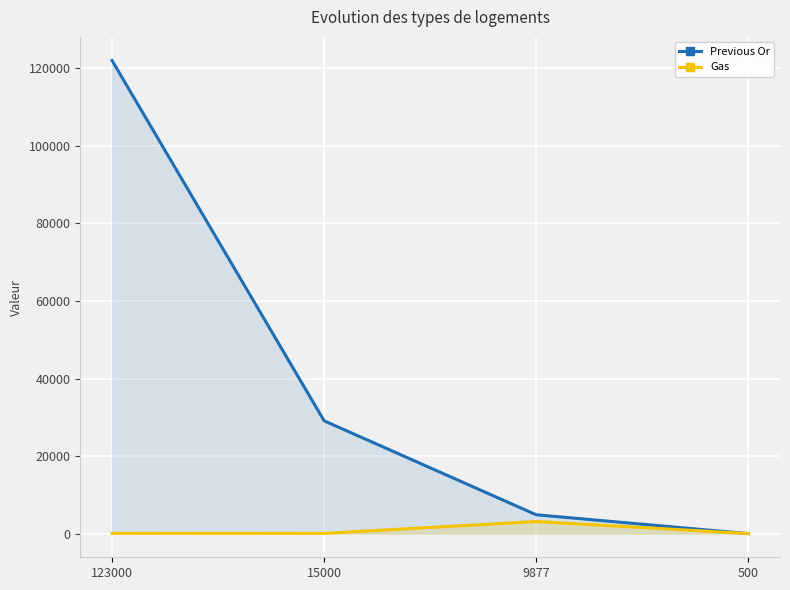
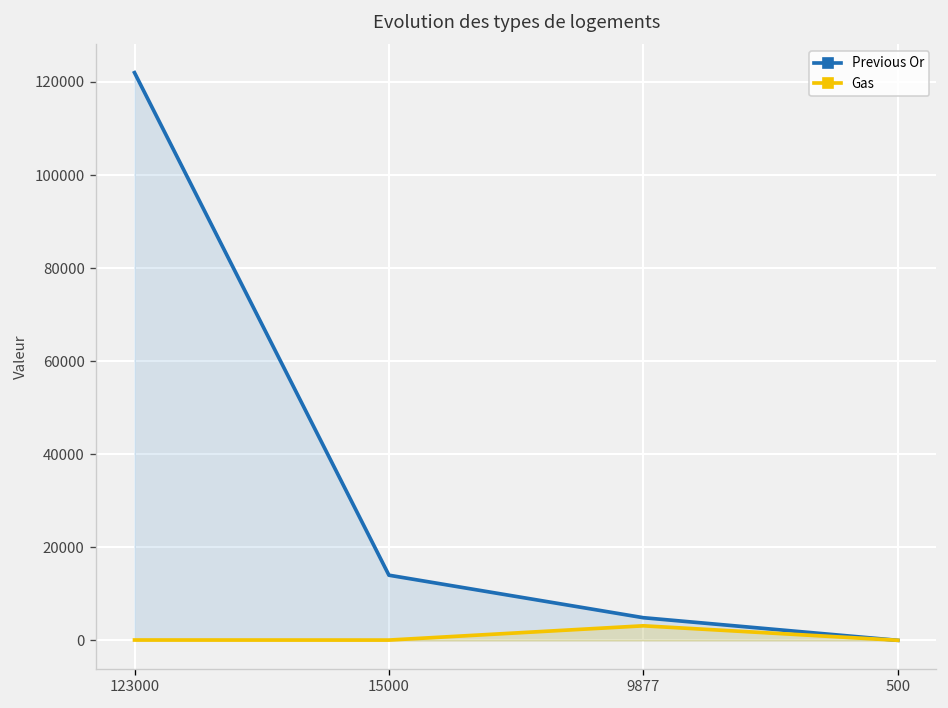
  {
    "Previous Or": {
      "123000": 122000,
-     "15000": 29000,
+     "15000": 14000,
      "9877": 5000
    },
    "Gas": {
      "123000": 0,
      "15000": 0,
      "9877": 3000
    }
  }
